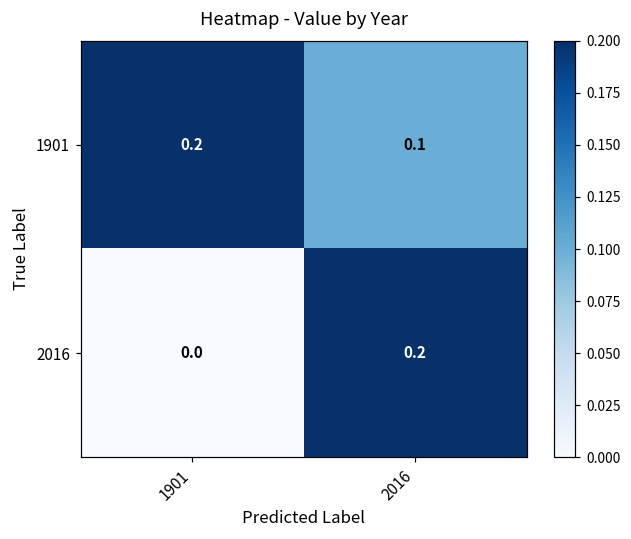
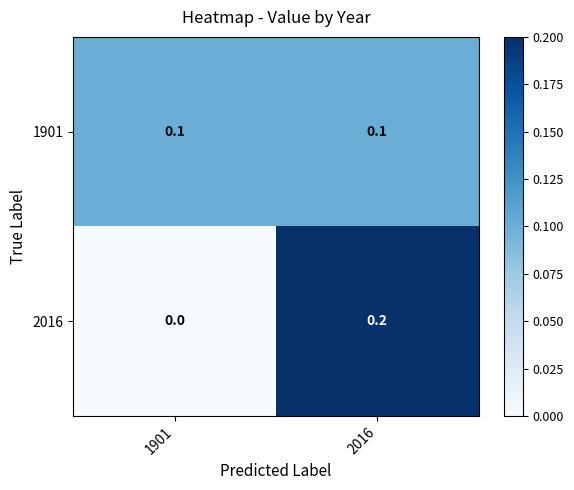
  {
    "1901": {
-     "1901": 0.2,
+     "1901": 0.1,
      "2016": 0.1
    },
    "2016": {
      "1901": 0.0,
      "2016": 0.2
    }
  }
